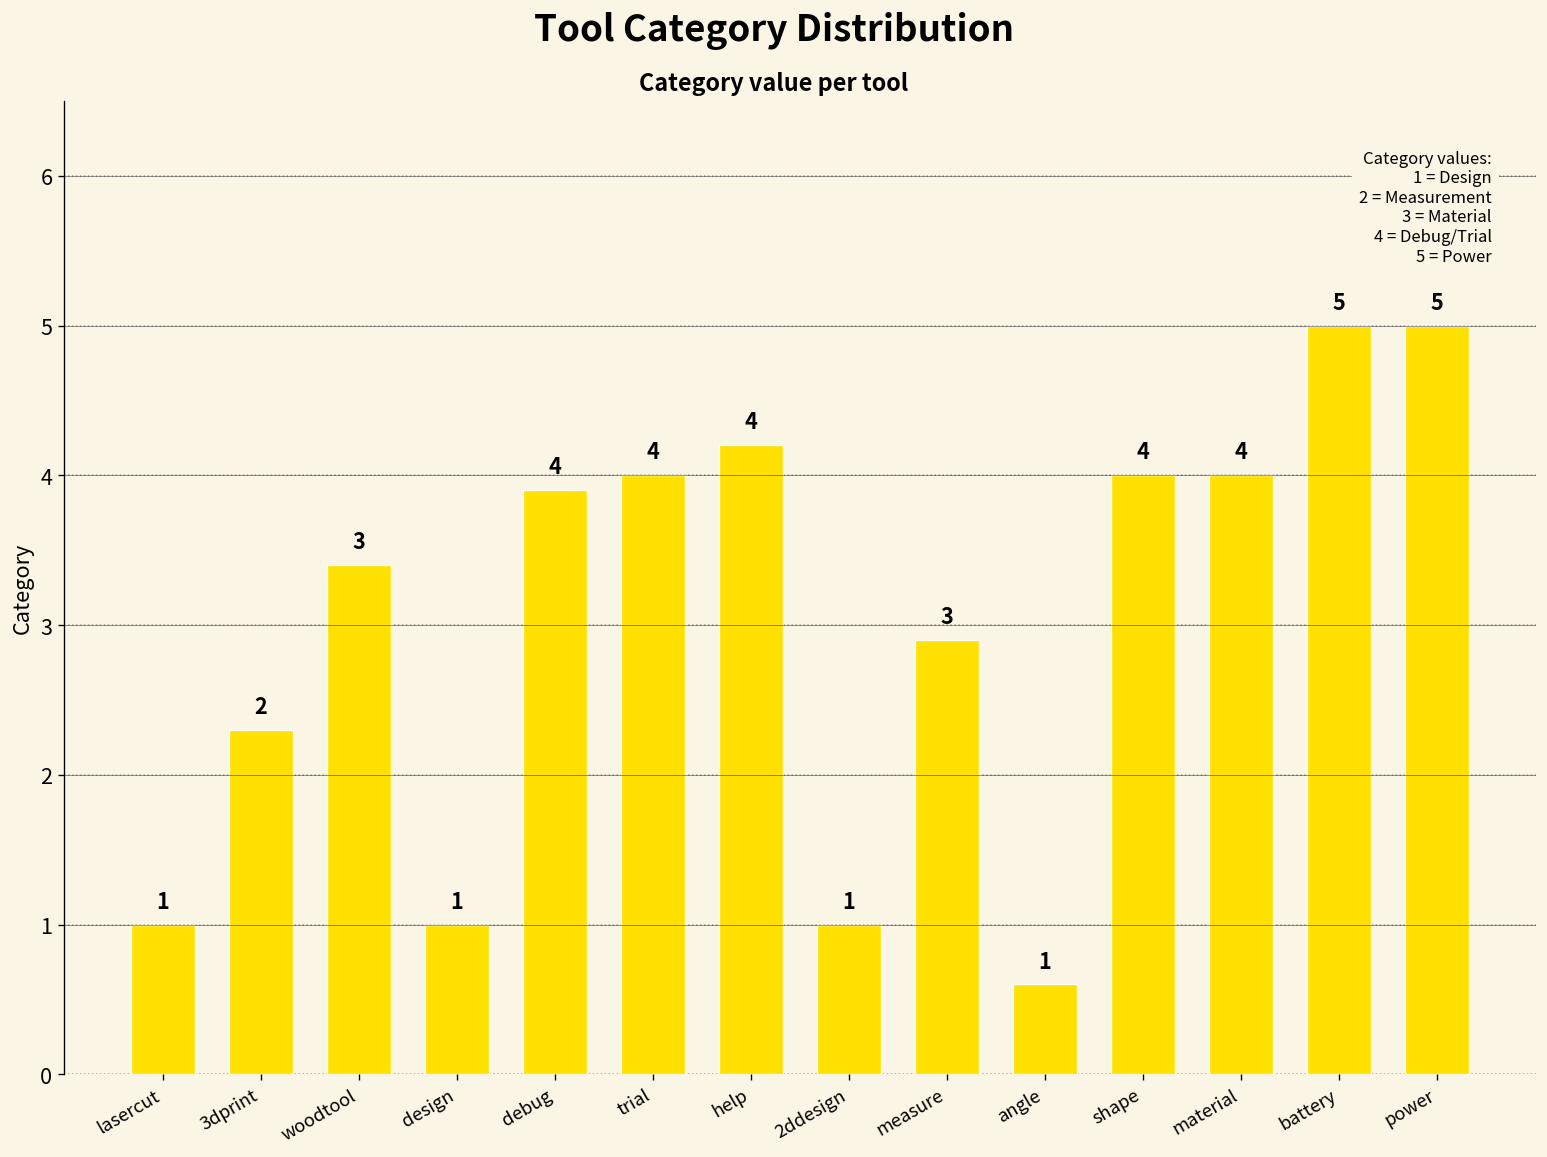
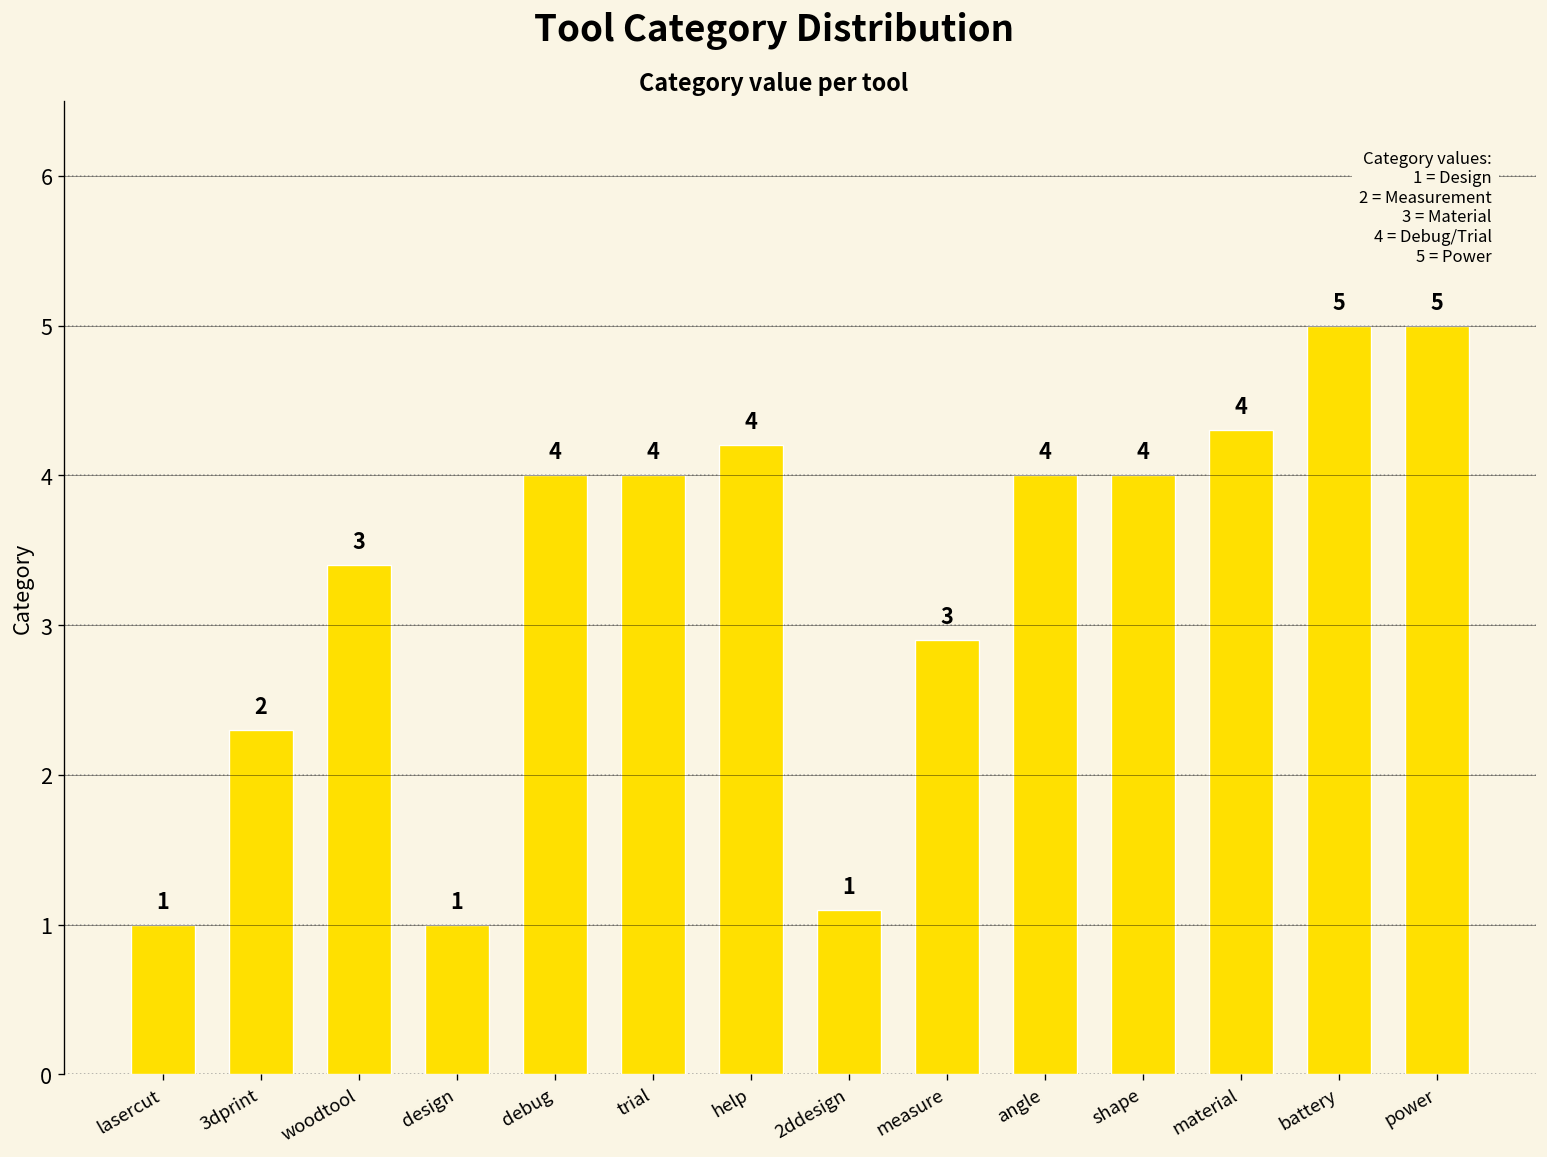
  {
    "lasercut": 1,
    "3dprint": 2,
    "woodtool": 3,
    "design": 1,
-   "debug": 3.9,
+   "debug": 4.0,
    "trial": 4,
    "help": 4,
-   "2ddesign": 1.0,
+   "2ddesign": 1.1,
    "measure": 3,
-   "angle": 1,
+   "angle": 4,
    "shape": 4,
-   "material": 4.0,
+   "material": 4.3,
    "battery": 5,
    "power": 5
  }
